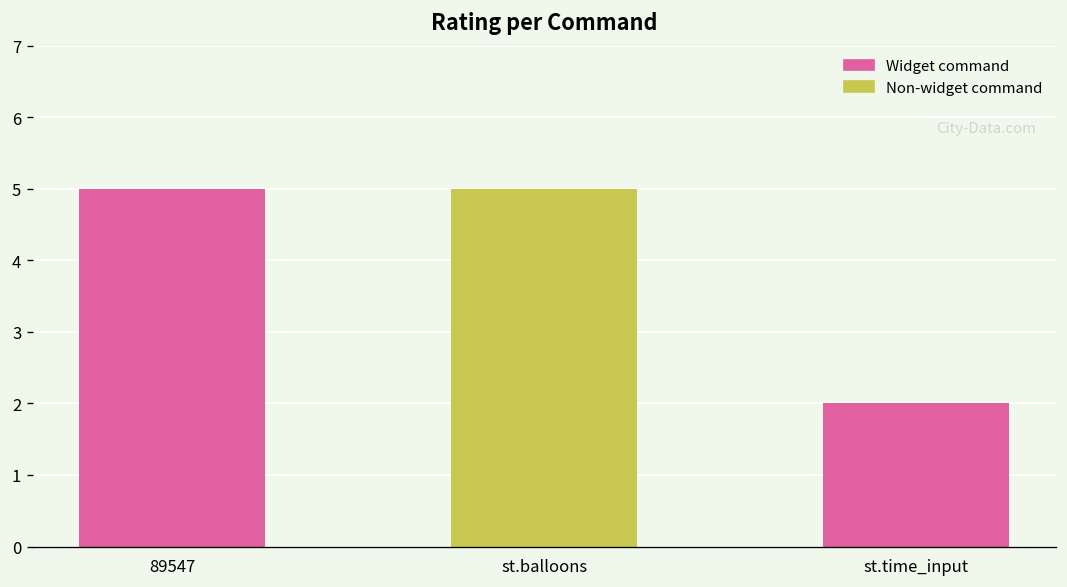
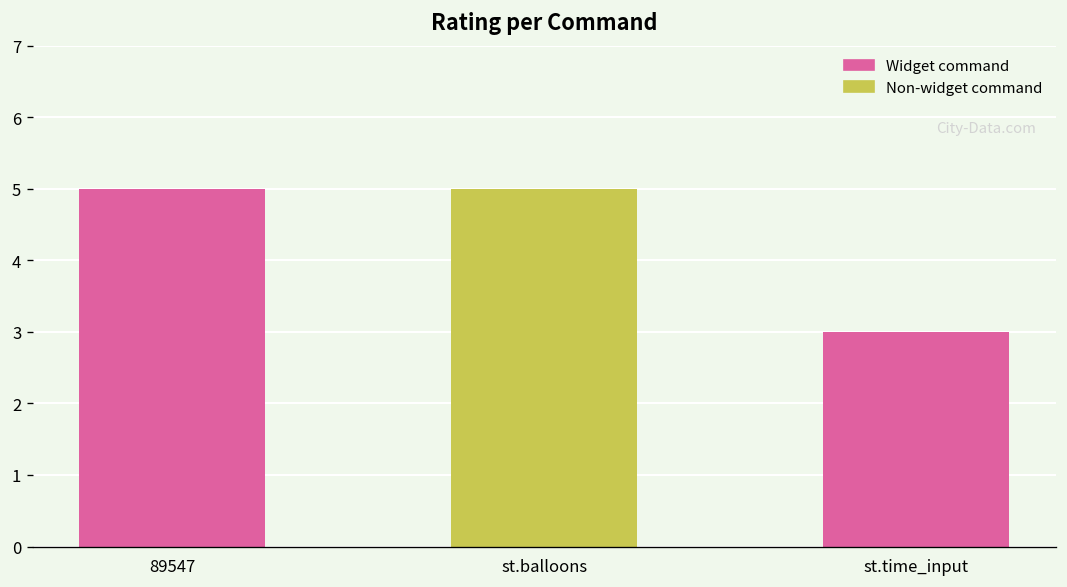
  {
    "89547": 5,
    "st.balloons": 5,
-   "st.time_input": 2
+   "st.time_input": 3
  }
